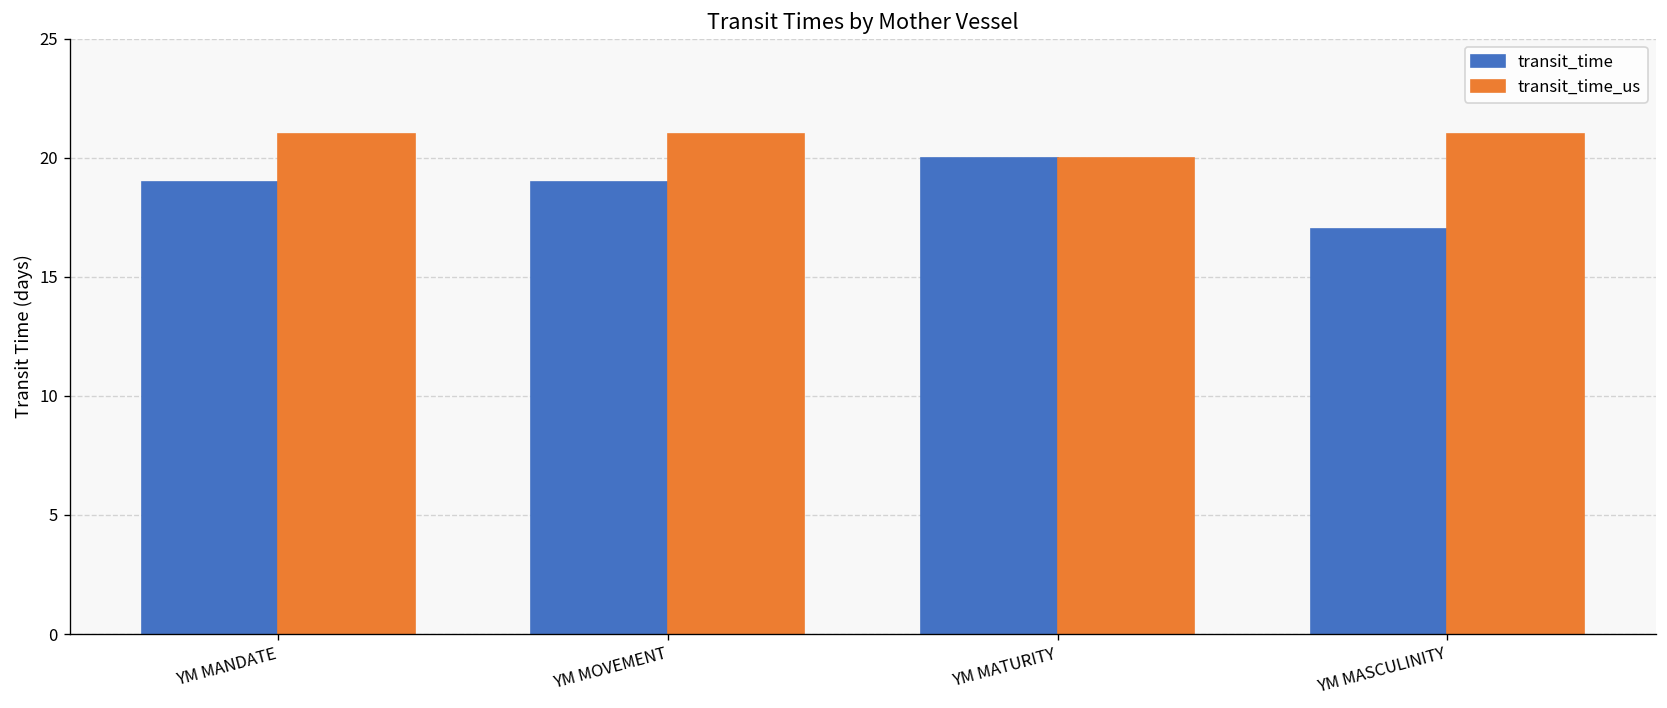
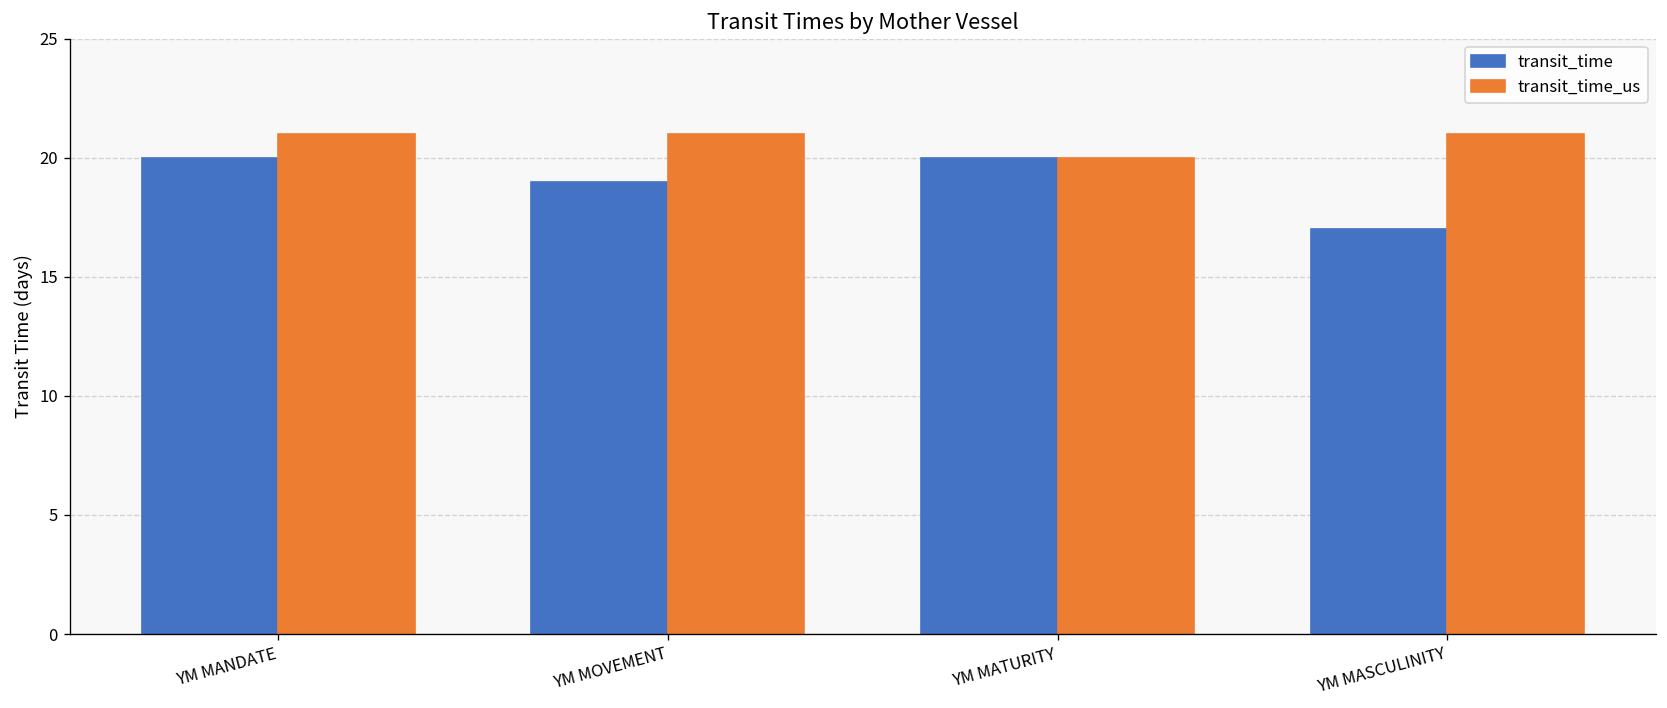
  {
    "transit_time": {
-     "YM MANDATE": 19,
+     "YM MANDATE": 20,
      "YM MOVEMENT": 19,
      "YM MATURITY": 20,
      "YM MASCULINITY": 17
    },
    "transit_time_us": {
      "YM MANDATE": 21,
      "YM MOVEMENT": 21,
      "YM MATURITY": 20,
      "YM MASCULINITY": 21
    }
  }
